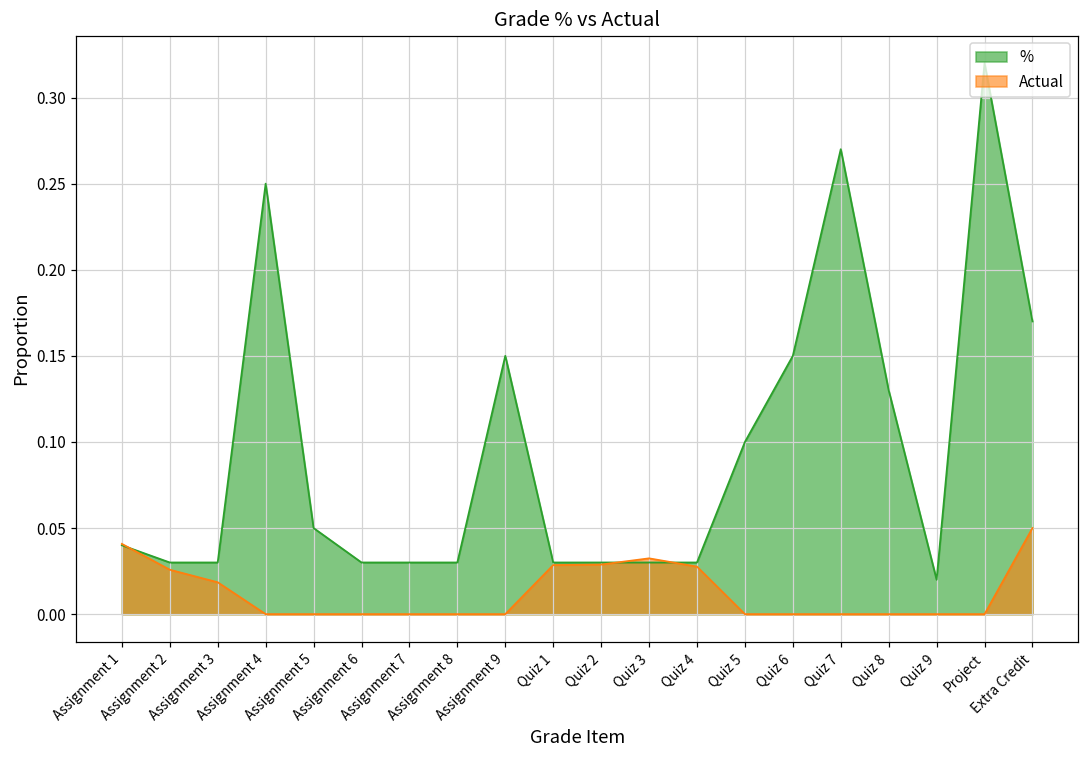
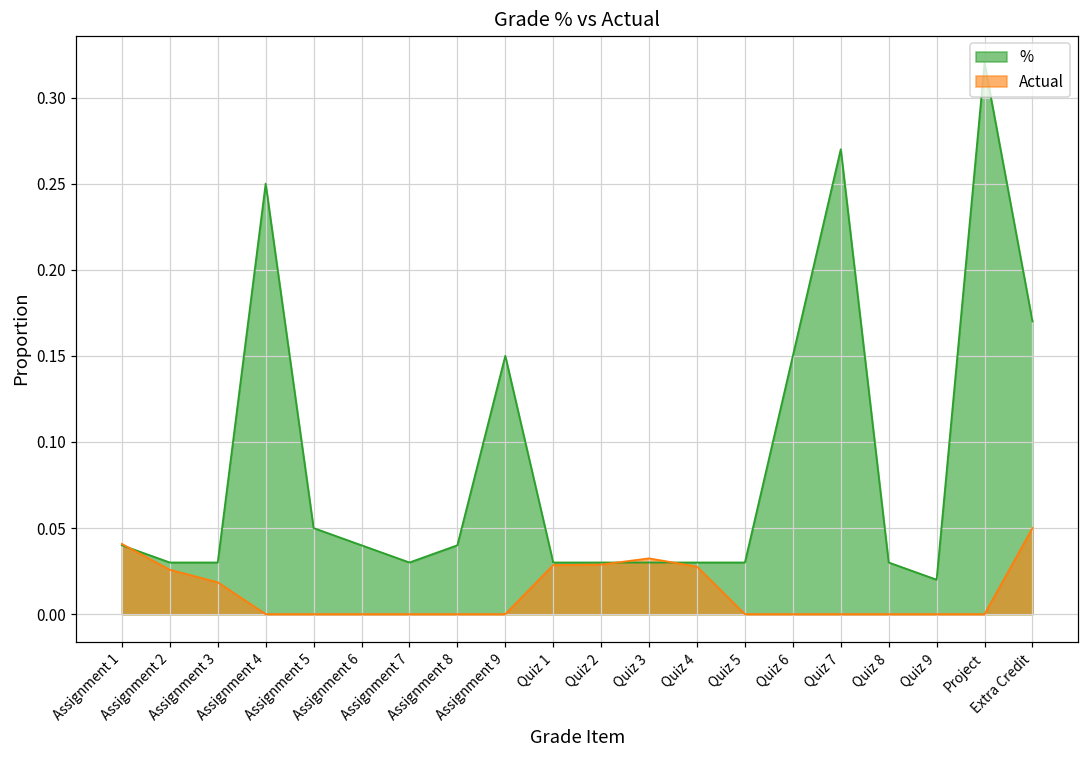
  {
    "%": {
      "Assignment 2": 0.03,
      "Assignment 3": 0.03,
      "Assignment 4": 0.25,
      "Assignment 5": 0.05,
-     "Assignment 6": 0.03,
+     "Assignment 6": 0.04,
      "Assignment 7": 0.03,
-     "Assignment 8": 0.03,
+     "Assignment 8": 0.04,
      "Assignment 9": 0.15,
      "Quiz 3": 0.03,
      "Quiz 4": 0.03,
-     "Quiz 5": 0.10,
+     "Quiz 5": 0.03,
      "Quiz 6": 0.15,
      "Quiz 7": 0.27,
-     "Quiz 8": 0.13,
+     "Quiz 8": 0.03,
      "Quiz 9": 0.02,
      "Extra Credit": 0.17
    },
    "Actual": {
      "Assignment 2": 0.026,
      "Assignment 3": 0.02,
      "Assignment 4": 0.00,
      "Assignment 5": 0.00,
      "Assignment 6": 0.00,
      "Assignment 7": 0.00,
      "Assignment 8": 0.00,
      "Assignment 9": 0.00,
      "Quiz 3": 0.032,
      "Quiz 4": 0.028,
      "Quiz 5": 0.00,
      "Quiz 6": 0.00,
      "Quiz 7": 0.00,
      "Quiz 8": 0.00,
      "Quiz 9": 0.00,
      "Project": 0.00,
      "Extra Credit": 0.05
    }
  }
